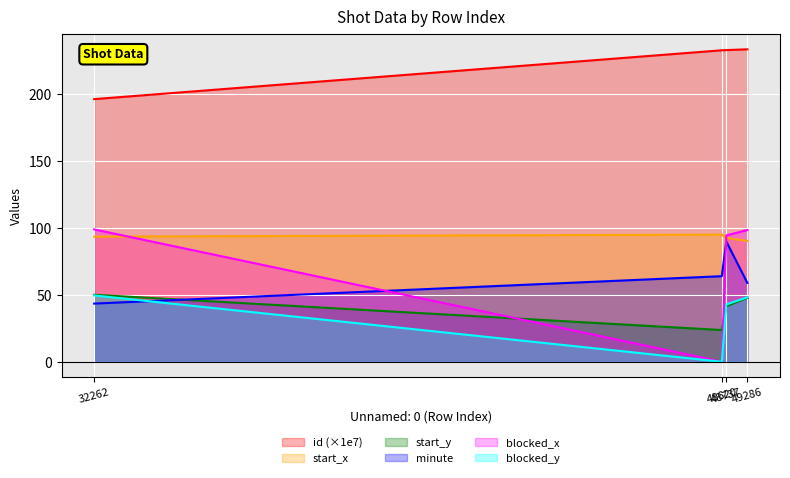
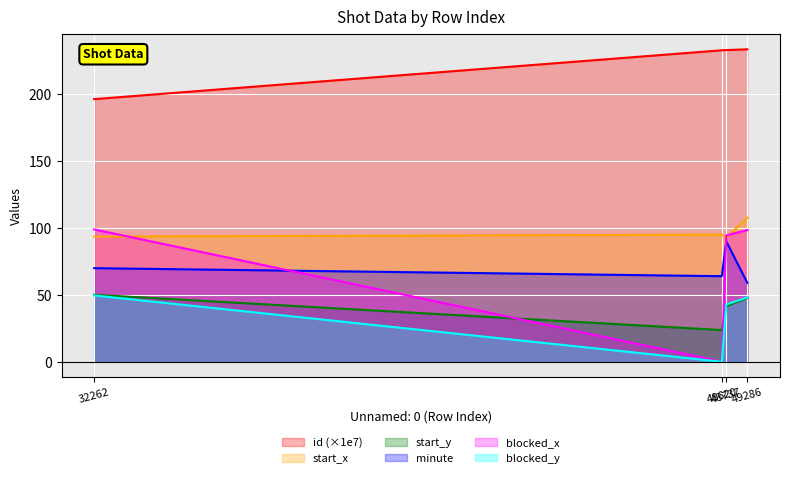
  {
    "id (×1e7)": {
      "32262": 196,
      "48620": 233,
      "48737": 233,
      "49286": 234
    },
    "start_x": {
      "32262": 94,
      "48620": 95,
      "48737": 93,
-     "49286": 90
+     "49286": 108
    },
    "start_y": {
      "48620": 24
    },
    "minute": {
-     "32262": 44,
+     "32262": 70,
      "48620": 64,
      "48737": 90,
      "49286": 59
    },
    "blocked_x": {
      "32262": 99,
      "48737": 95,
      "49286": 99
    }
  }
